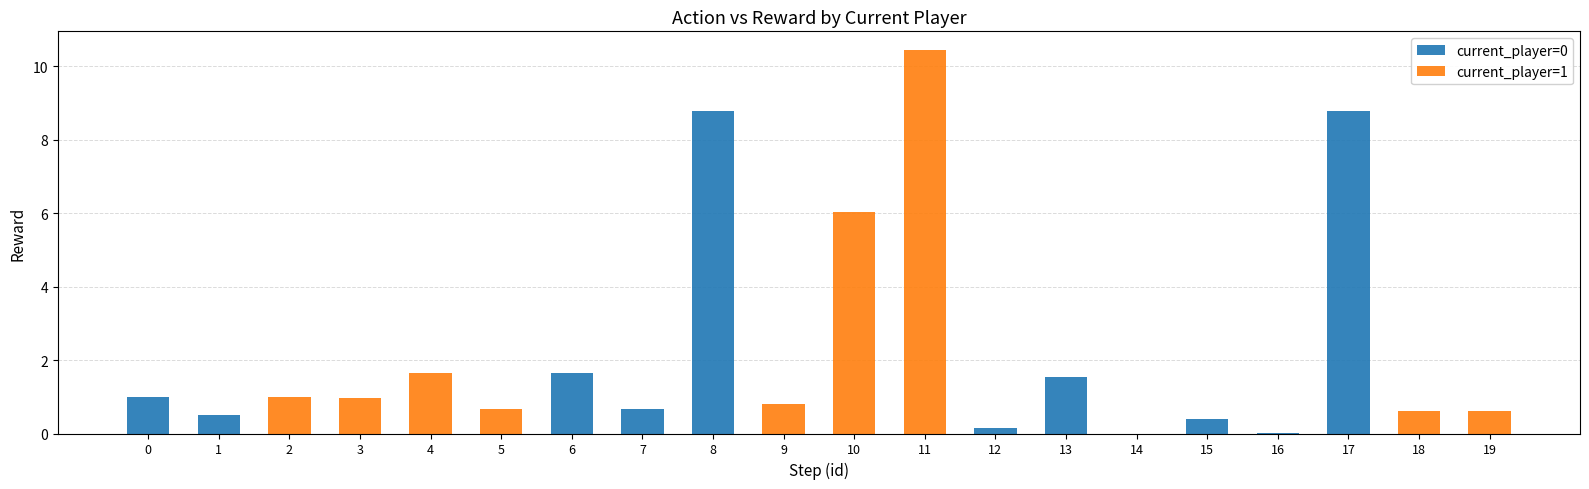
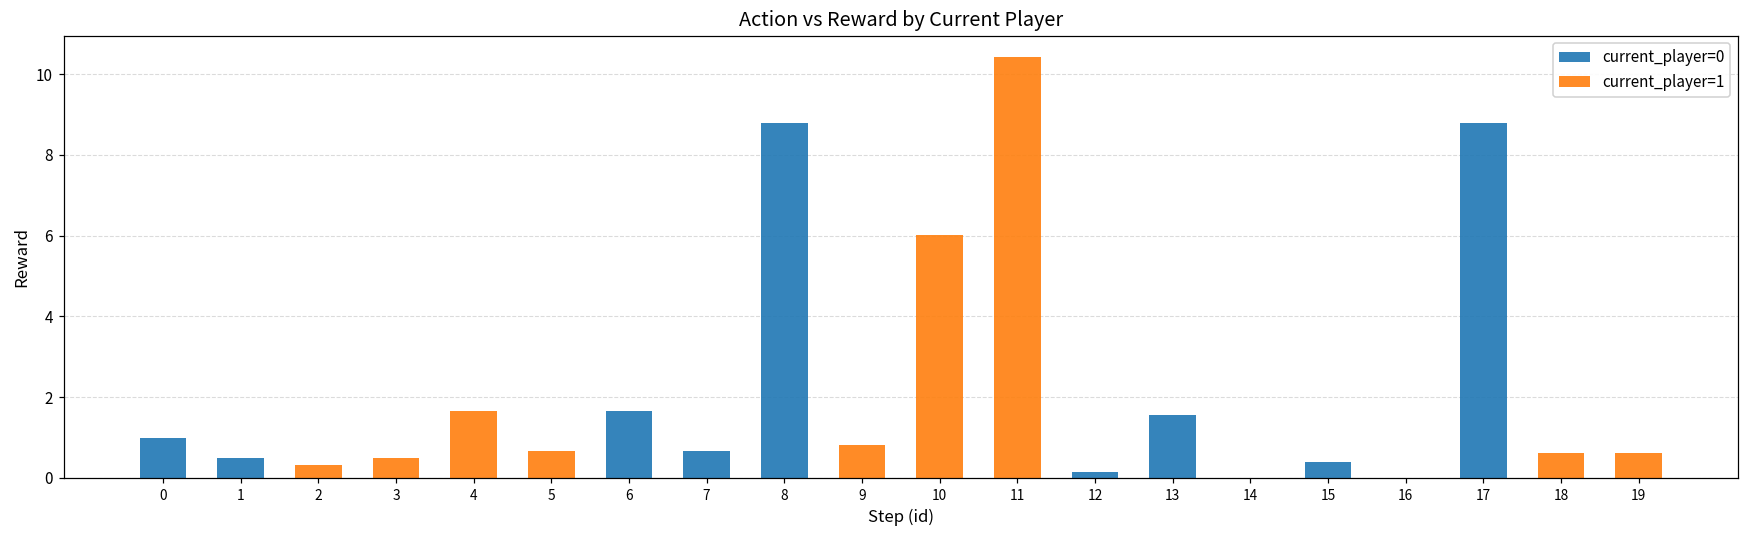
  {
    "current_player=0": {
      "0": 1.0,
      "1": 0.5,
      "2": 0.0,
      "3": 0.0,
      "4": 0.0,
      "5": 0.0,
      "6": 1.7,
      "7": 0.7,
      "8": 8.8,
      "9": 0.0,
      "10": 0.0,
      "11": 0.0,
      "12": 0.2,
      "13": 1.5,
      "14": 0.0,
      "15": 0.4,
      "17": 8.8,
      "18": 0.0,
      "19": 0.0
    },
    "current_player=1": {
      "0": 0.0,
      "1": 0.0,
-     "2": 1.0,
-     "3": 1.0,
+     "2": 0.3,
+     "3": 0.5,
      "4": 1.7,
      "5": 0.7,
      "6": 0.0,
      "7": 0.0,
      "8": 0.0,
      "9": 0.8,
      "10": 6.0,
      "11": 10.4,
      "12": 0.0,
      "13": 0.0,
      "15": 0.0,
      "16": 0.0,
      "17": 0.0,
      "18": 0.6,
      "19": 0.6
    }
  }
